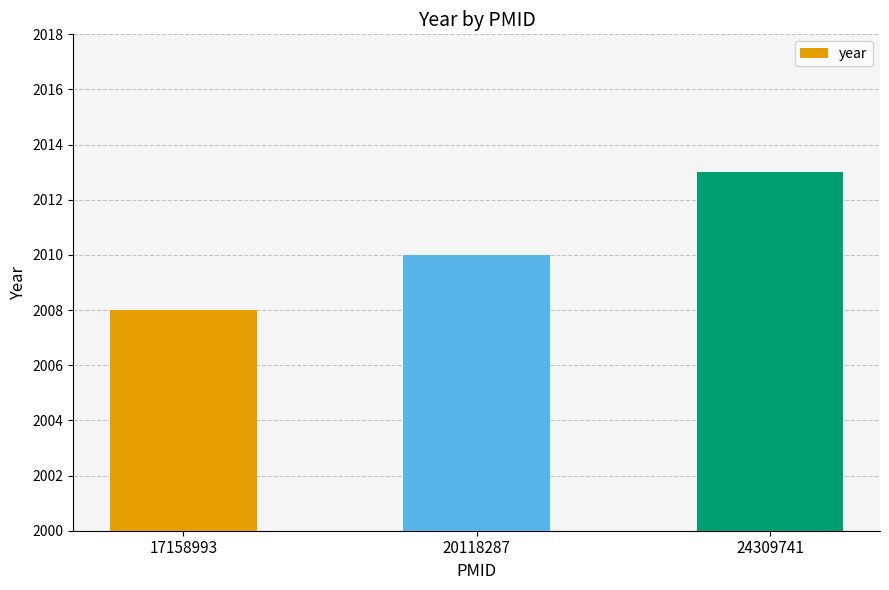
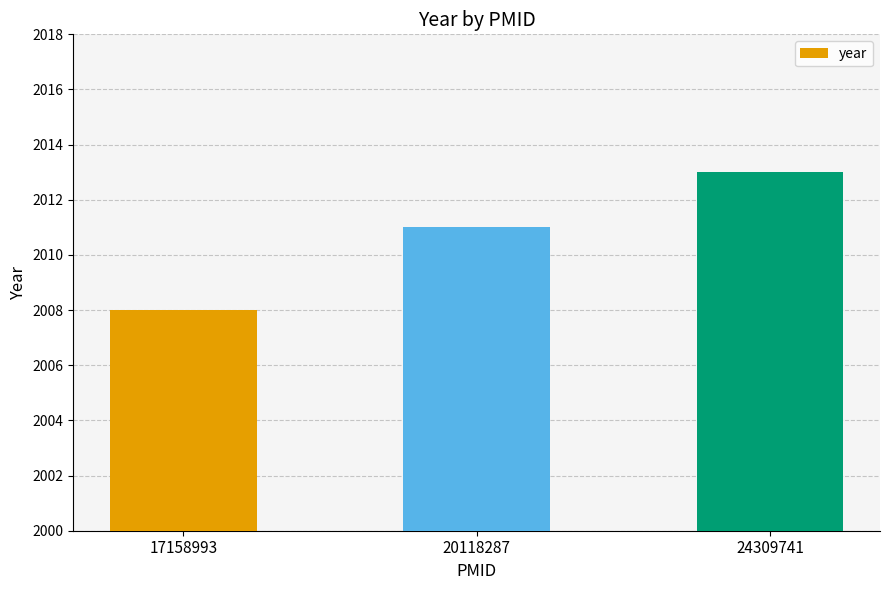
  {
    "17158993": 2008,
-   "20118287": 2010,
+   "20118287": 2011,
    "24309741": 2013
  }
